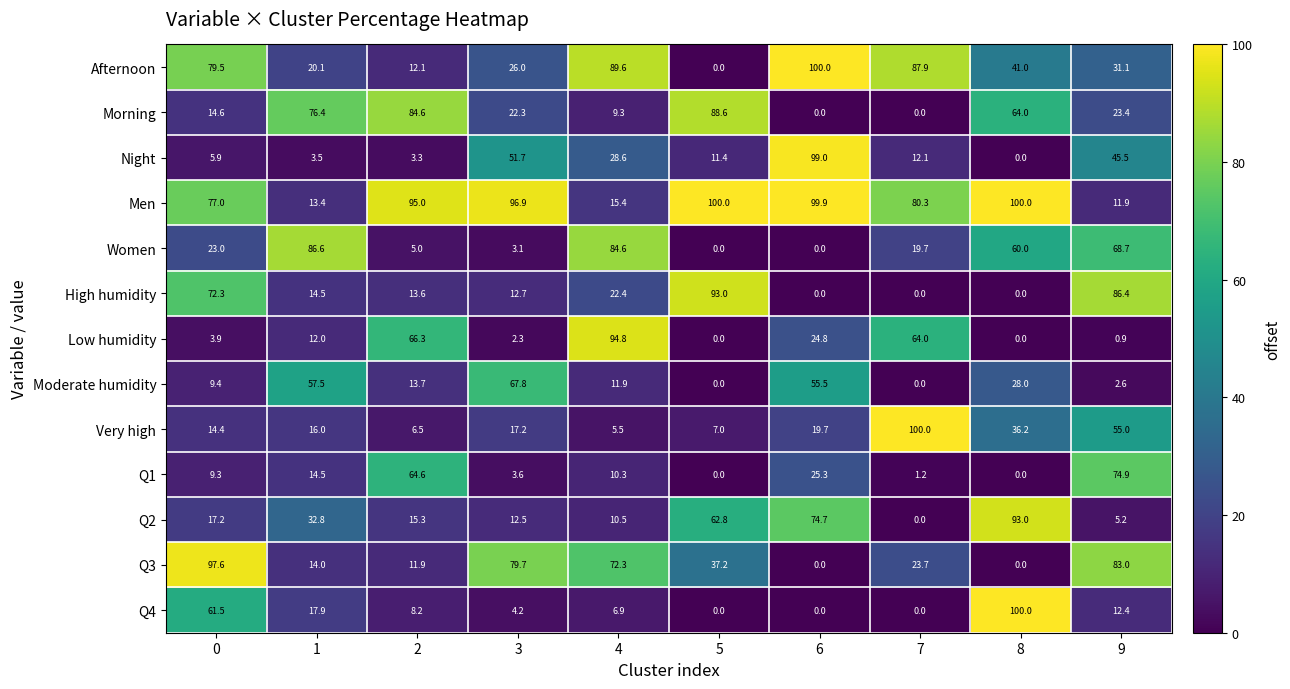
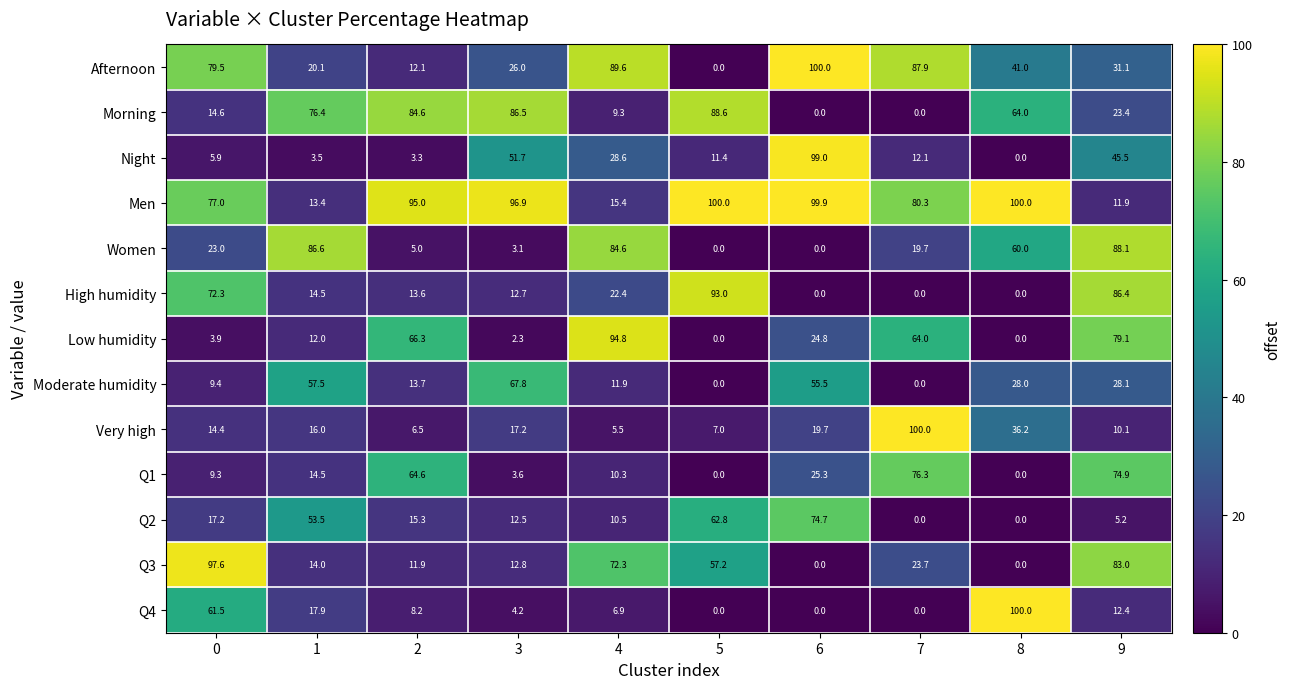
  {
    "Afternoon": {
      "0": 79.5,
      "1": 20.1,
      "2": 12.1,
      "3": 26.0,
      "4": 89.6,
      "5": 0.0,
      "6": 100.0,
      "7": 87.9,
      "8": 41.0,
      "9": 31.1
    },
    "Morning": {
      "0": 14.6,
      "1": 76.4,
      "2": 84.6,
-     "3": 22.3,
+     "3": 86.5,
      "4": 9.3,
      "5": 88.6,
      "6": 0.0,
      "7": 0.0,
      "8": 64.0,
      "9": 23.4
    },
    "Night": {
      "0": 5.9,
      "1": 3.5,
      "2": 3.3,
      "3": 51.7,
      "4": 28.6,
      "5": 11.4,
      "6": 99.0,
      "7": 12.1,
      "8": 0.0,
      "9": 45.5
    },
    "Men": {
      "0": 77.0,
      "1": 13.4,
      "2": 95.0,
      "3": 96.9,
      "4": 15.4,
      "5": 100.0,
      "6": 99.9,
      "7": 80.3,
      "8": 100.0,
      "9": 11.9
    },
    "Women": {
      "0": 23.0,
      "1": 86.6,
      "2": 5.0,
      "3": 3.1,
      "4": 84.6,
      "5": 0.0,
      "6": 0.0,
      "7": 19.7,
      "8": 60.0,
-     "9": 68.7
+     "9": 88.1
    },
    "High humidity": {
      "0": 72.3,
      "1": 14.5,
      "2": 13.6,
      "3": 12.7,
      "4": 22.4,
      "5": 93.0,
      "6": 0.0,
      "7": 0.0,
      "8": 0.0,
      "9": 86.4
    },
    "Low humidity": {
      "0": 3.9,
      "1": 12.0,
      "2": 66.3,
      "3": 2.3,
      "4": 94.8,
      "5": 0.0,
      "6": 24.8,
      "7": 64.0,
      "8": 0.0,
-     "9": 0.9
+     "9": 79.1
    },
    "Moderate humidity": {
      "0": 9.4,
      "1": 57.5,
      "2": 13.7,
      "3": 67.8,
      "4": 11.9,
      "5": 0.0,
      "6": 55.5,
      "7": 0.0,
      "8": 28.0,
-     "9": 2.6
+     "9": 28.1
    },
    "Very high": {
      "0": 14.4,
      "1": 16.0,
      "2": 6.5,
      "3": 17.2,
      "4": 5.5,
      "5": 7.0,
      "6": 19.7,
      "7": 100.0,
      "8": 36.2,
-     "9": 55.0
+     "9": 10.1
    },
    "Q1": {
      "0": 9.3,
      "1": 14.5,
      "2": 64.6,
      "3": 3.6,
      "4": 10.3,
      "5": 0.0,
      "6": 25.3,
-     "7": 1.2,
+     "7": 76.3,
      "8": 0.0,
      "9": 74.9
    },
    "Q2": {
      "0": 17.2,
-     "1": 32.8,
+     "1": 53.5,
      "2": 15.3,
      "3": 12.5,
      "4": 10.5,
      "5": 62.8,
      "6": 74.7,
      "7": 0.0,
-     "8": 93.0,
+     "8": 0.0,
      "9": 5.2
    },
    "Q3": {
      "0": 97.6,
      "1": 14.0,
      "2": 11.9,
-     "3": 79.7,
+     "3": 12.8,
      "4": 72.3,
-     "5": 37.2,
+     "5": 57.2,
      "6": 0.0,
      "7": 23.7,
      "8": 0.0,
      "9": 83.0
    },
    "Q4": {
      "0": 61.5,
      "1": 17.9,
      "2": 8.2,
      "3": 4.2,
      "4": 6.9,
      "5": 0.0,
      "6": 0.0,
      "7": 0.0,
      "8": 100.0,
      "9": 12.4
    }
  }
